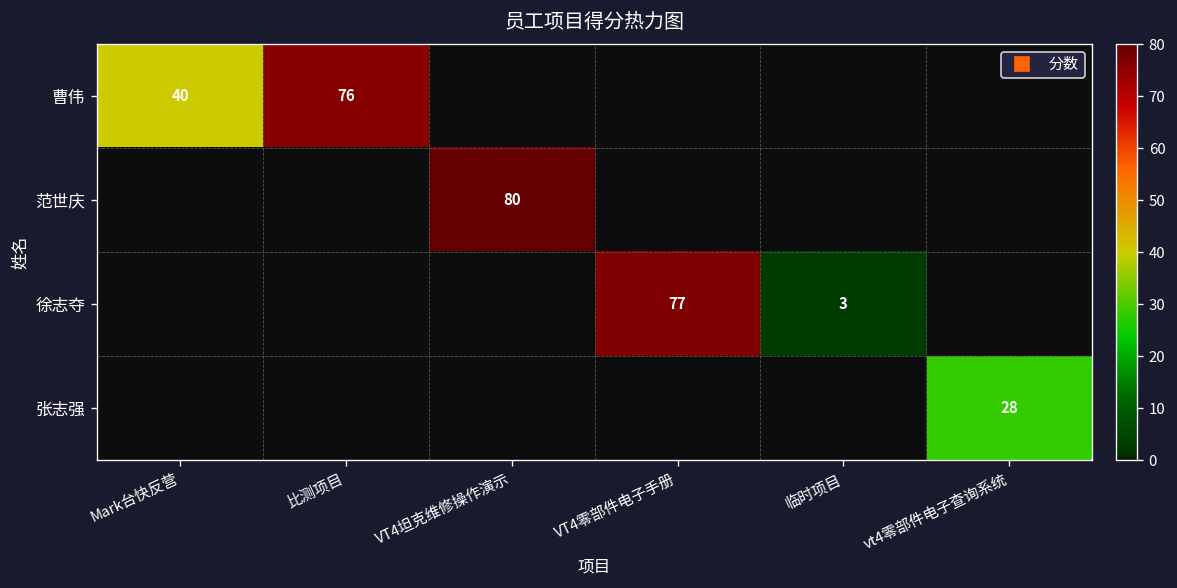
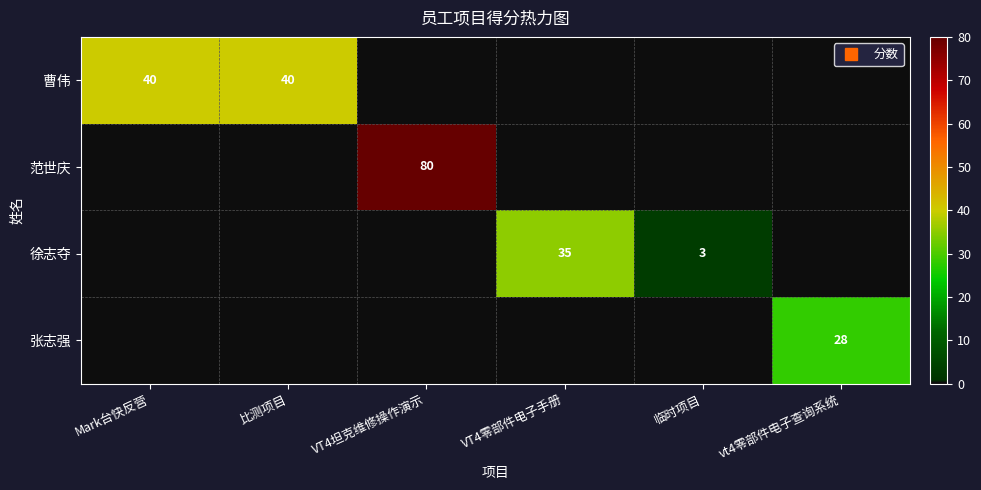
  {
    "曹伟": {
      "Mark台快反营": 40,
-     "比测项目": 76
+     "比测项目": 40
    },
    "范世庆": {
      "VT4坦克维修操作演示": 80
    },
    "徐志夺": {
-     "VT4零部件电子手册": 77,
+     "VT4零部件电子手册": 35,
      "临时项目": 3
    },
    "张志强": {
      "vt4零部件电子查询系统": 28
    }
  }
